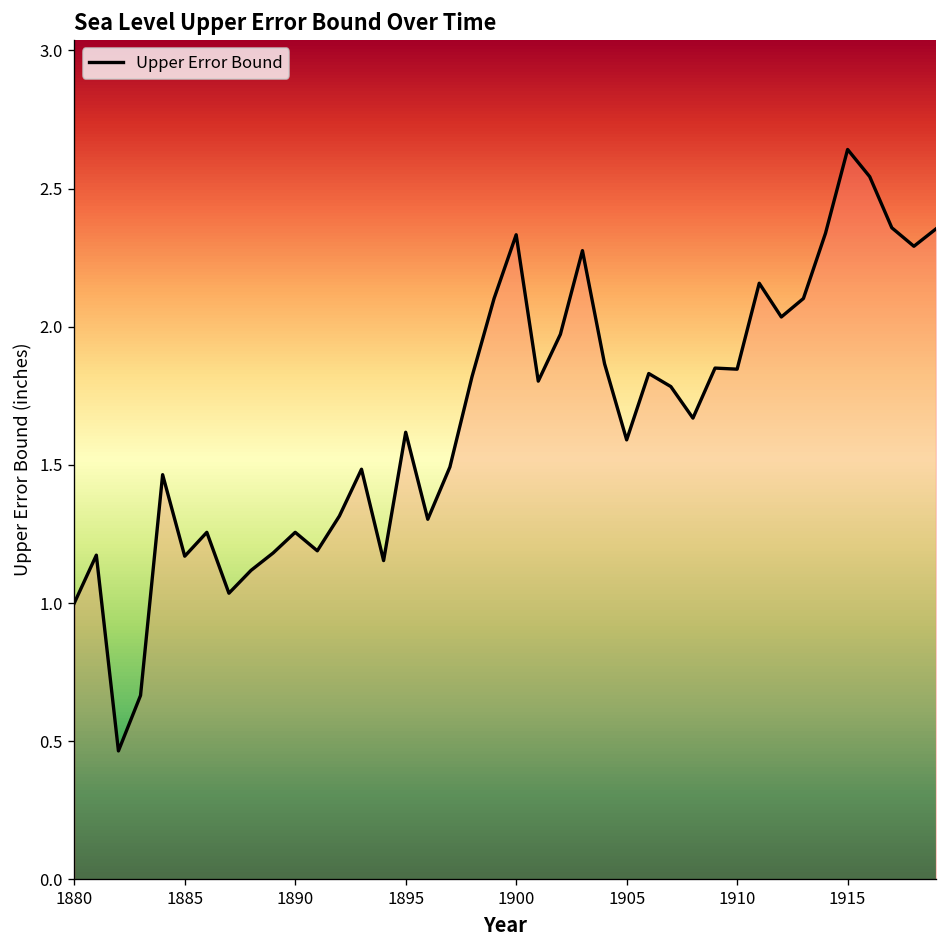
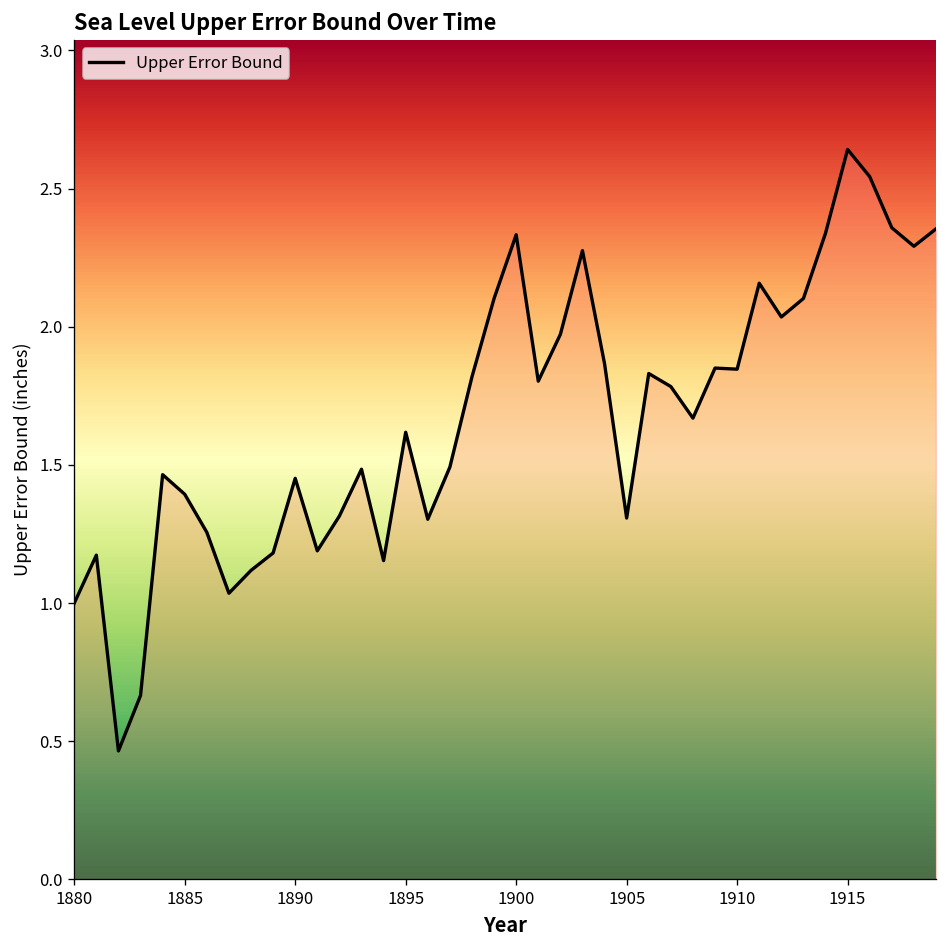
  {
    "1880": 1.00,
-   "1885": 1.17,
-   "1890": 1.26,
+   "1885": 1.39,
+   "1890": 1.45,
    "1895": 1.62,
    "1900": 2.33,
-   "1905": 1.59,
+   "1905": 1.31,
    "1910": 1.85,
    "1915": 2.64
  }
